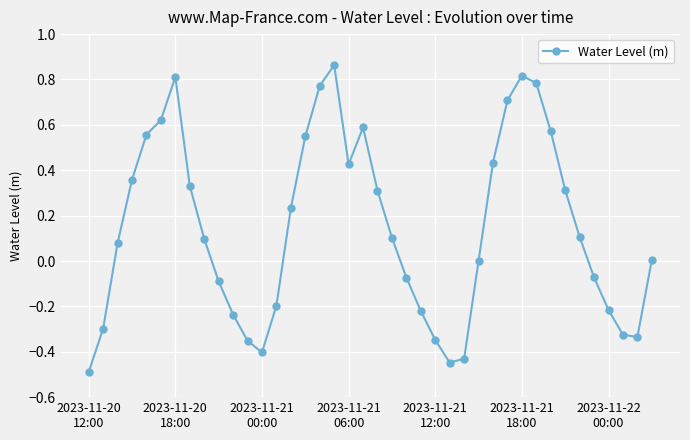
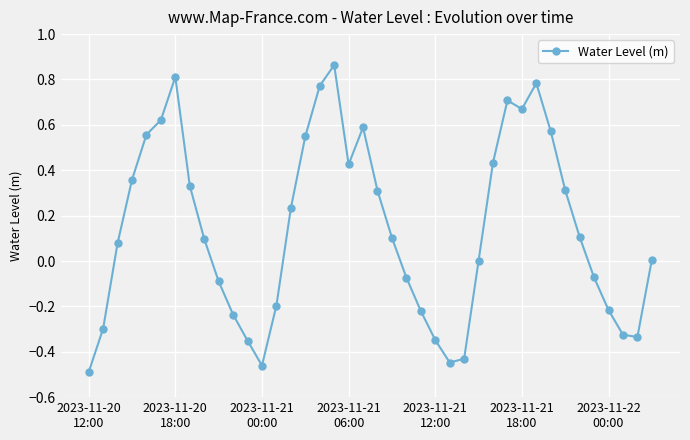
  {
    "2023-11-20 12:00": -0.49,
    "2023-11-20 18:00": 0.81,
-   "2023-11-21 00:00": -0.40,
+   "2023-11-21 00:00": -0.46,
    "2023-11-21 06:00": 0.43,
    "2023-11-21 12:00": -0.35,
-   "2023-11-21 18:00": 0.82,
+   "2023-11-21 18:00": 0.67,
    "2023-11-22 00:00": -0.22
  }
